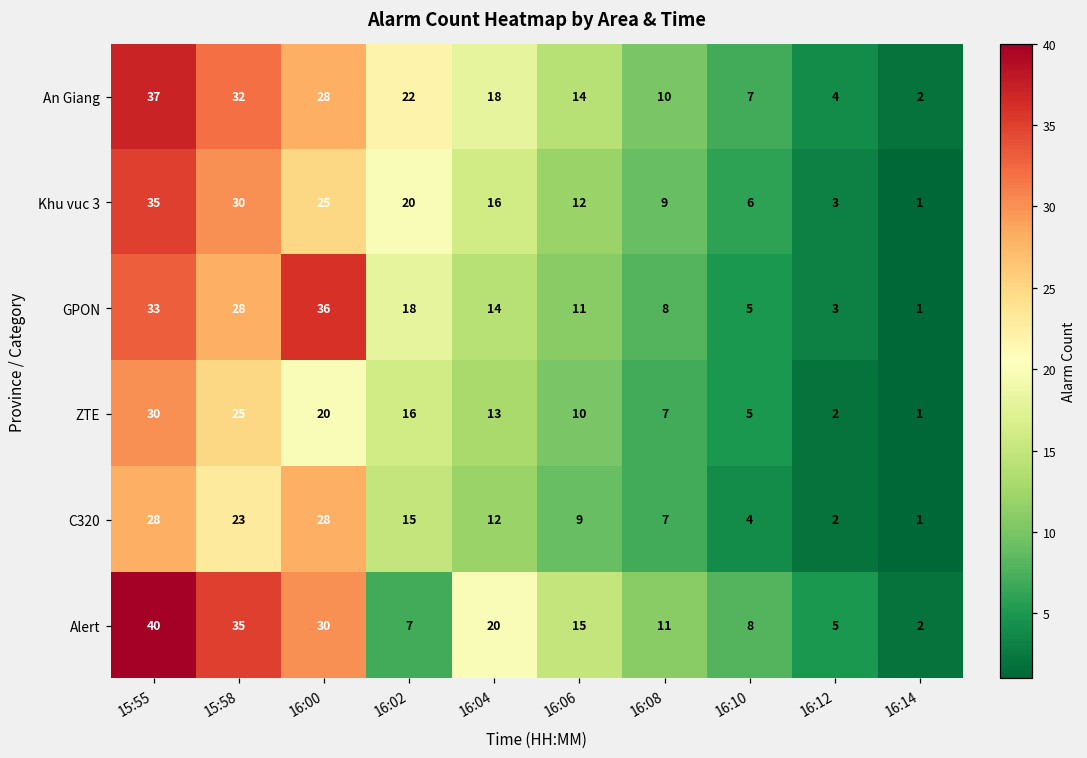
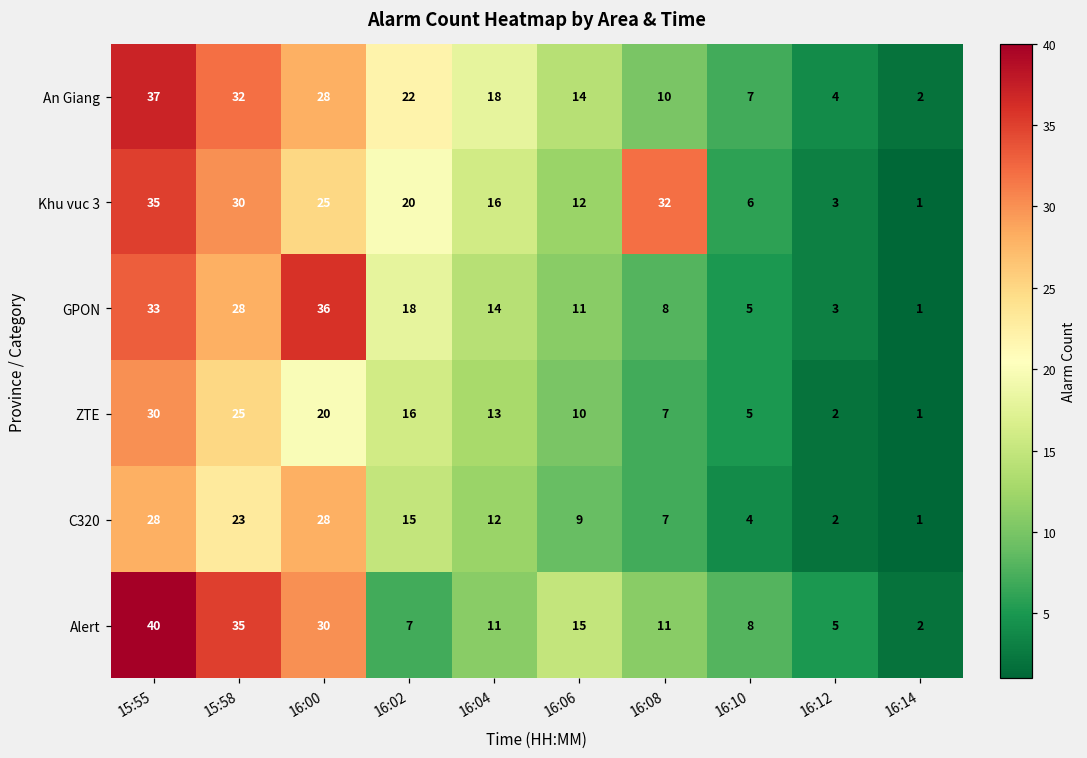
  {
    "An Giang": {
      "15:55": 37,
      "15:58": 32,
      "16:00": 28,
      "16:02": 22,
      "16:04": 18,
      "16:06": 14,
      "16:08": 10,
      "16:10": 7,
      "16:12": 4,
      "16:14": 2
    },
    "Khu vuc 3": {
      "15:55": 35,
      "15:58": 30,
      "16:00": 25,
      "16:02": 20,
      "16:04": 16,
      "16:06": 12,
-     "16:08": 9,
+     "16:08": 32,
      "16:10": 6,
      "16:12": 3,
      "16:14": 1
    },
    "GPON": {
      "15:55": 33,
      "15:58": 28,
      "16:00": 36,
      "16:02": 18,
      "16:04": 14,
      "16:06": 11,
      "16:08": 8,
      "16:10": 5,
      "16:12": 3,
      "16:14": 1
    },
    "ZTE": {
      "15:55": 30,
      "15:58": 25,
      "16:00": 20,
      "16:02": 16,
      "16:04": 13,
      "16:06": 10,
      "16:08": 7,
      "16:10": 5,
      "16:12": 2,
      "16:14": 1
    },
    "C320": {
      "15:55": 28,
      "15:58": 23,
      "16:00": 28,
      "16:02": 15,
      "16:04": 12,
      "16:06": 9,
      "16:08": 7,
      "16:10": 4,
      "16:12": 2,
      "16:14": 1
    },
    "Alert": {
      "15:55": 40,
      "15:58": 35,
      "16:00": 30,
      "16:02": 7,
-     "16:04": 20,
+     "16:04": 11,
      "16:06": 15,
      "16:08": 11,
      "16:10": 8,
      "16:12": 5,
      "16:14": 2
    }
  }
